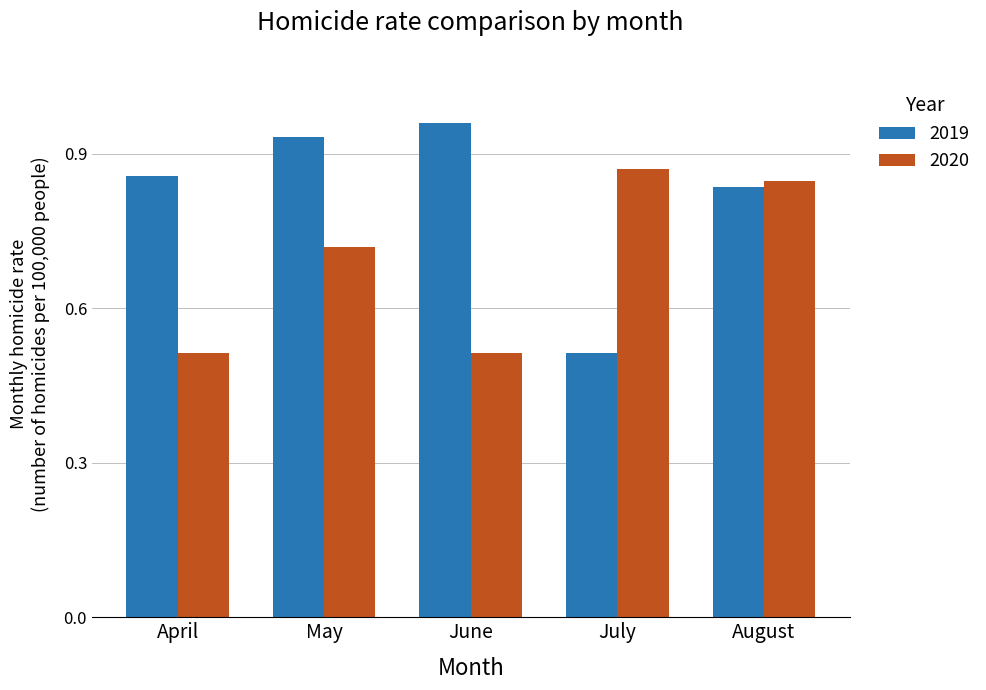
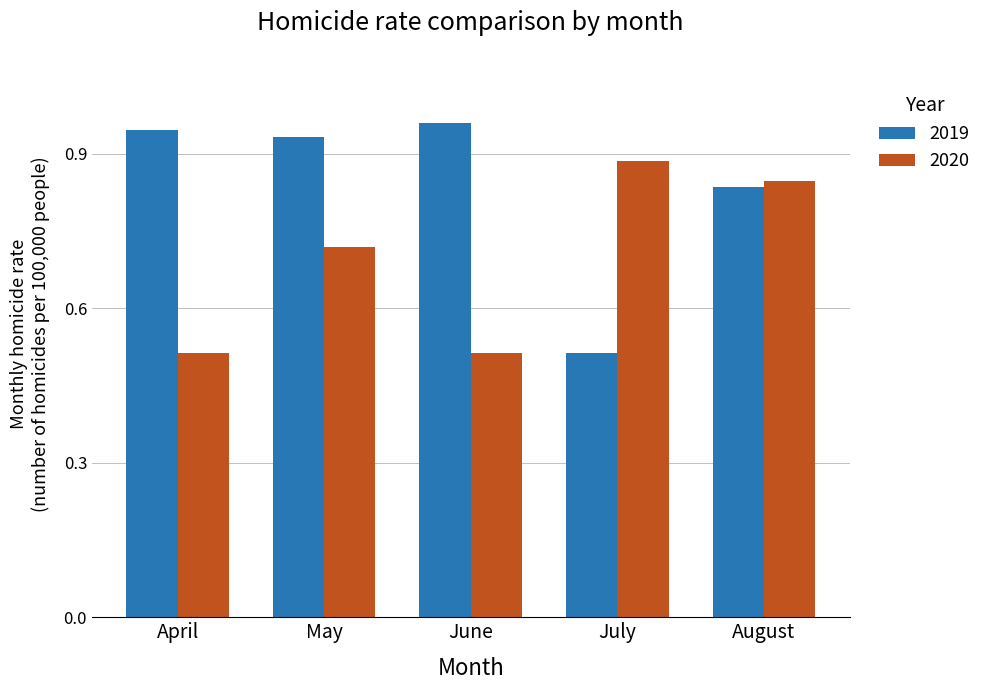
  {
    "2019": {
-     "April": 0.86,
+     "April": 0.95,
      "May": 0.93,
      "June": 0.96,
      "July": 0.51,
      "August": 0.83
    },
    "2020": {
      "April": 0.51,
      "May": 0.72,
      "June": 0.51,
-     "July": 0.87,
+     "July": 0.89,
      "August": 0.85
    }
  }
